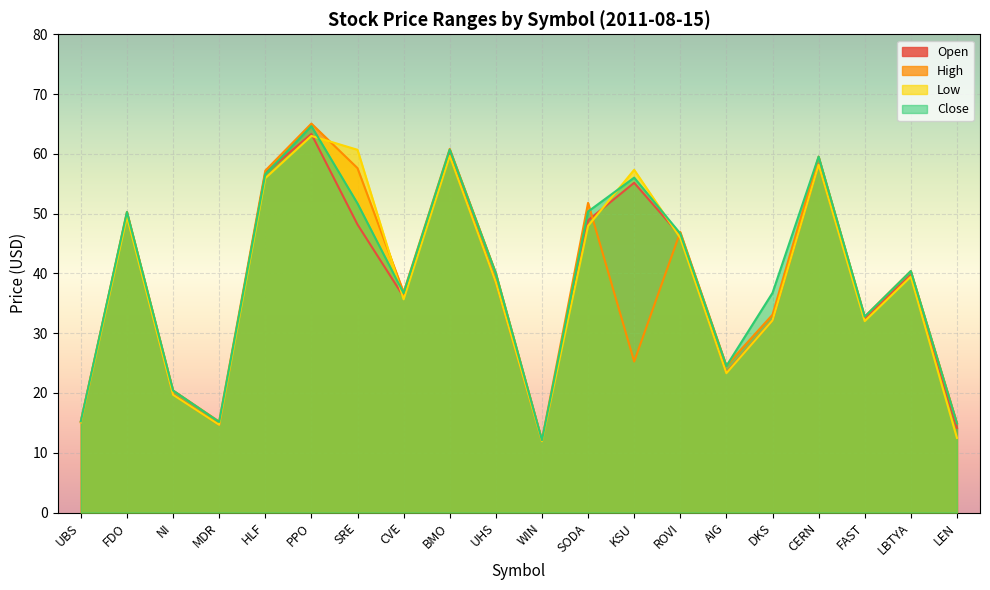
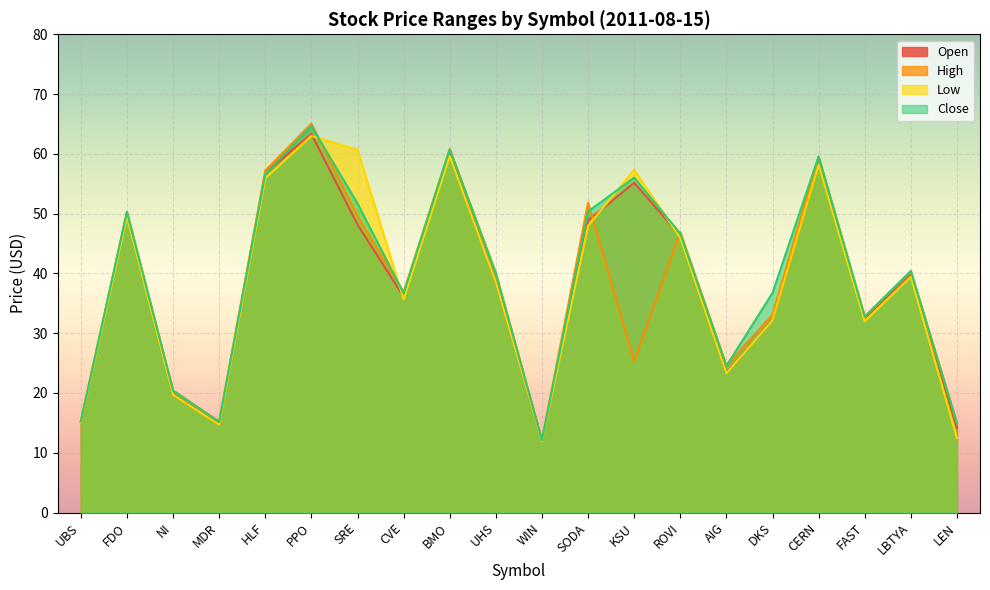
  {
    "Open": {
      "SRE": 48,
      "CVE": 36,
      "SODA": 49,
      "KSU": 55,
      "LEN": 14
    },
    "High": {
-     "SRE": 58,
+     "SRE": 50,
      "SODA": 52,
      "KSU": 25,
      "DKS": 33
    },
    "Low": {
      "FDO": 50,
      "HLF": 56,
      "SRE": 61,
      "CVE": 36,
      "SODA": 48,
      "KSU": 57,
      "FAST": 32,
      "LEN": 12
    },
    "Close": {
      "SRE": 52,
      "SODA": 50,
      "KSU": 56,
      "DKS": 37
    }
  }
